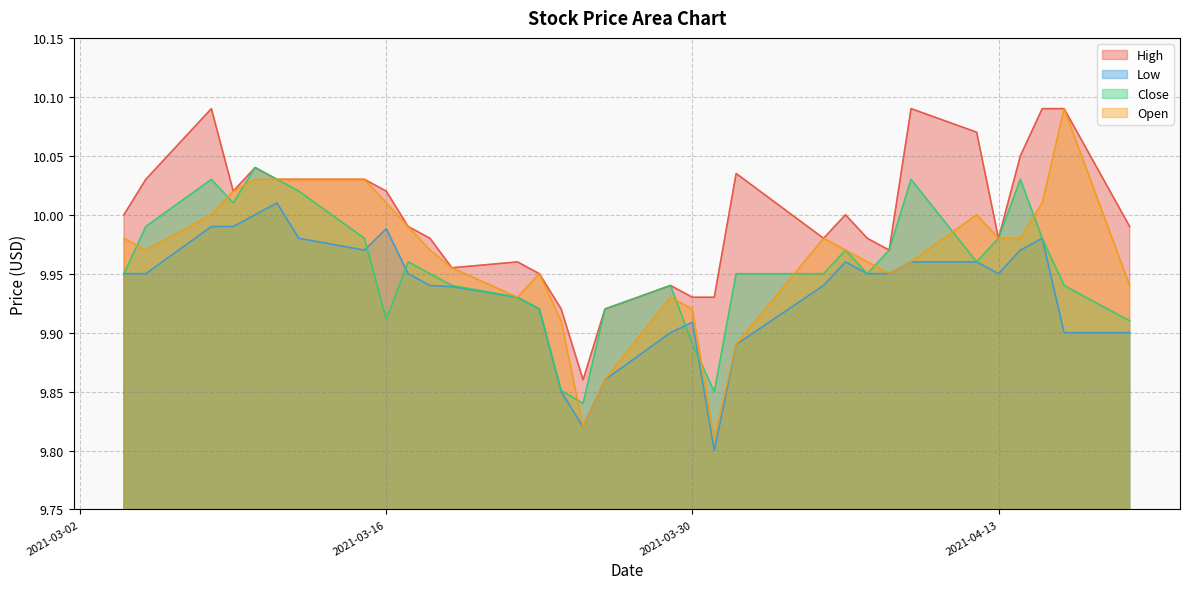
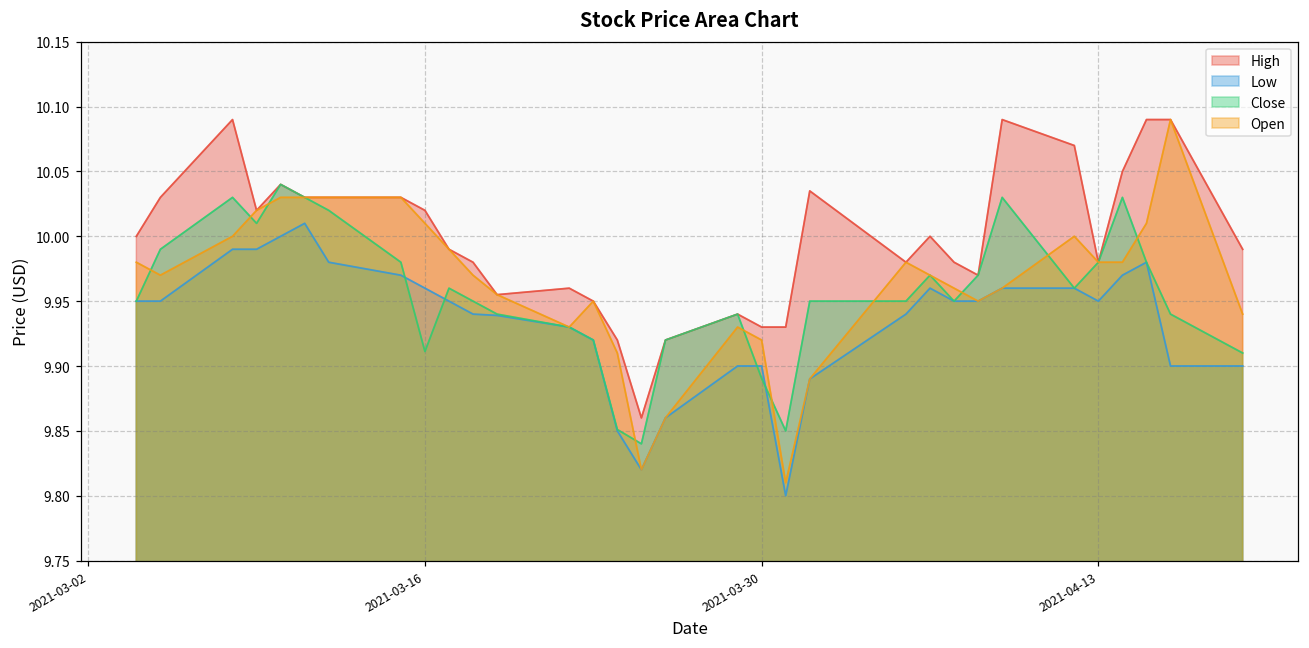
  {
    "Low": {
-     "2021-03-16": 9.988,
-     "2021-03-30": 9.909,
+     "2021-03-16": 9.960,
+     "2021-03-30": 9.900,
      "2021-04-13": 9.950
    },
    "Close": {
      "2021-03-16": 9.911,
      "2021-03-30": 9.890
    }
  }
